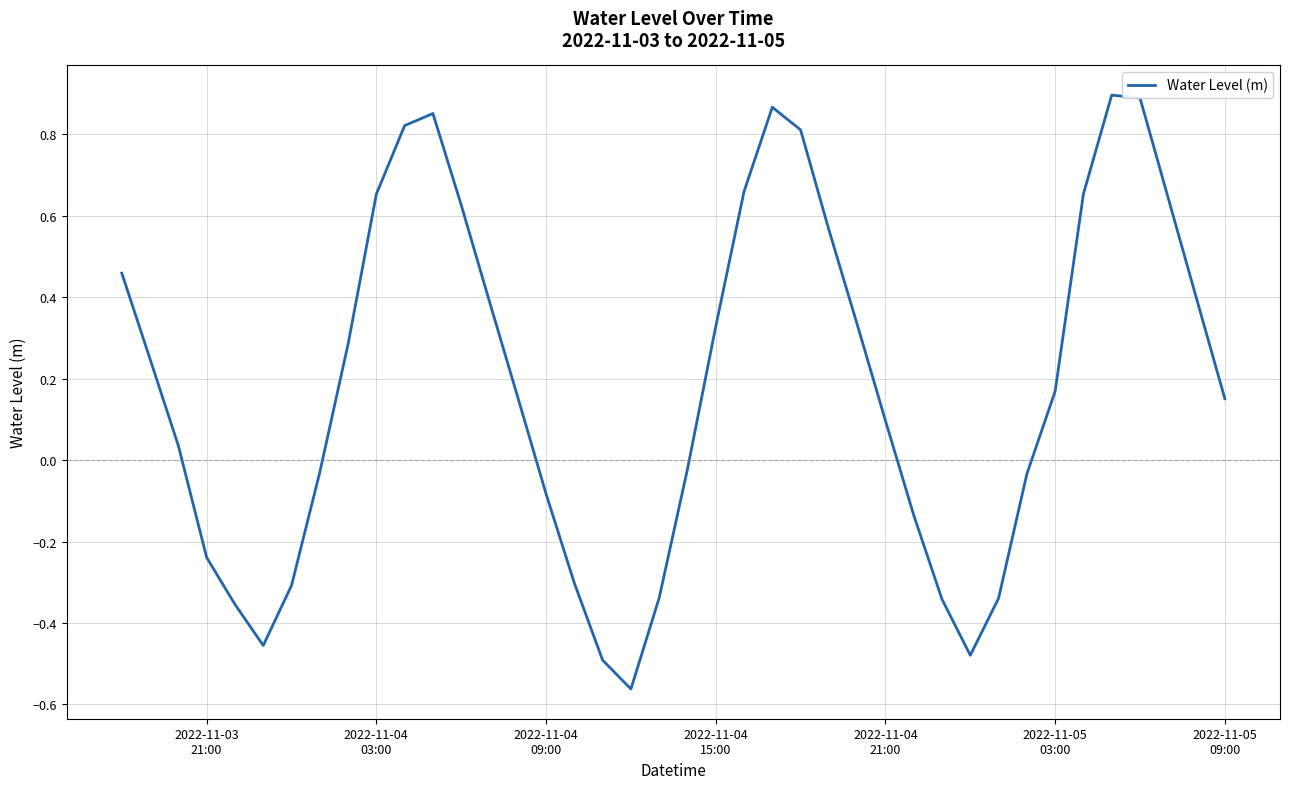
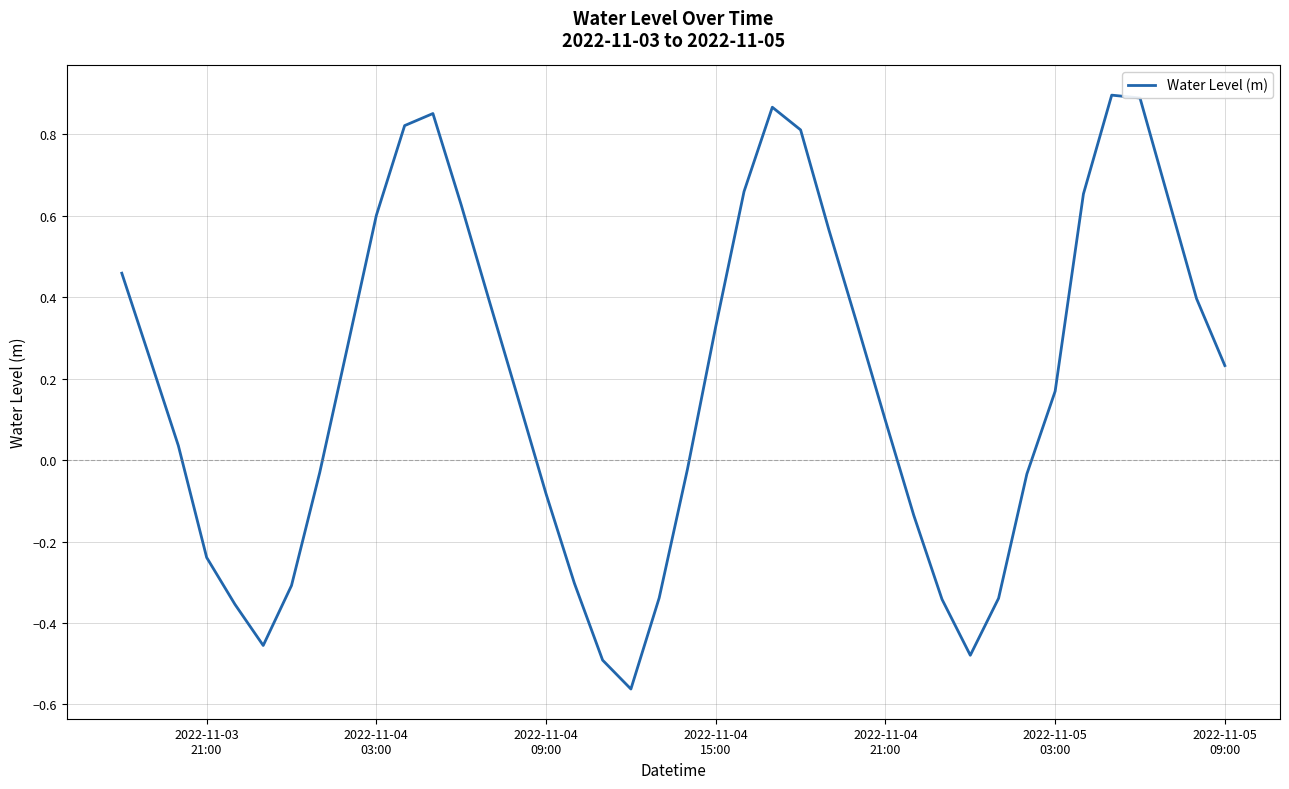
  {
    "2022-11-03 21:00": -0.24,
-   "2022-11-04 03:00": 0.65,
+   "2022-11-04 03:00": 0.60,
    "2022-11-04 09:00": -0.08,
    "2022-11-04 15:00": 0.33,
    "2022-11-04 21:00": 0.10,
    "2022-11-05 03:00": 0.17,
-   "2022-11-05 09:00": 0.15
+   "2022-11-05 09:00": 0.23
  }
